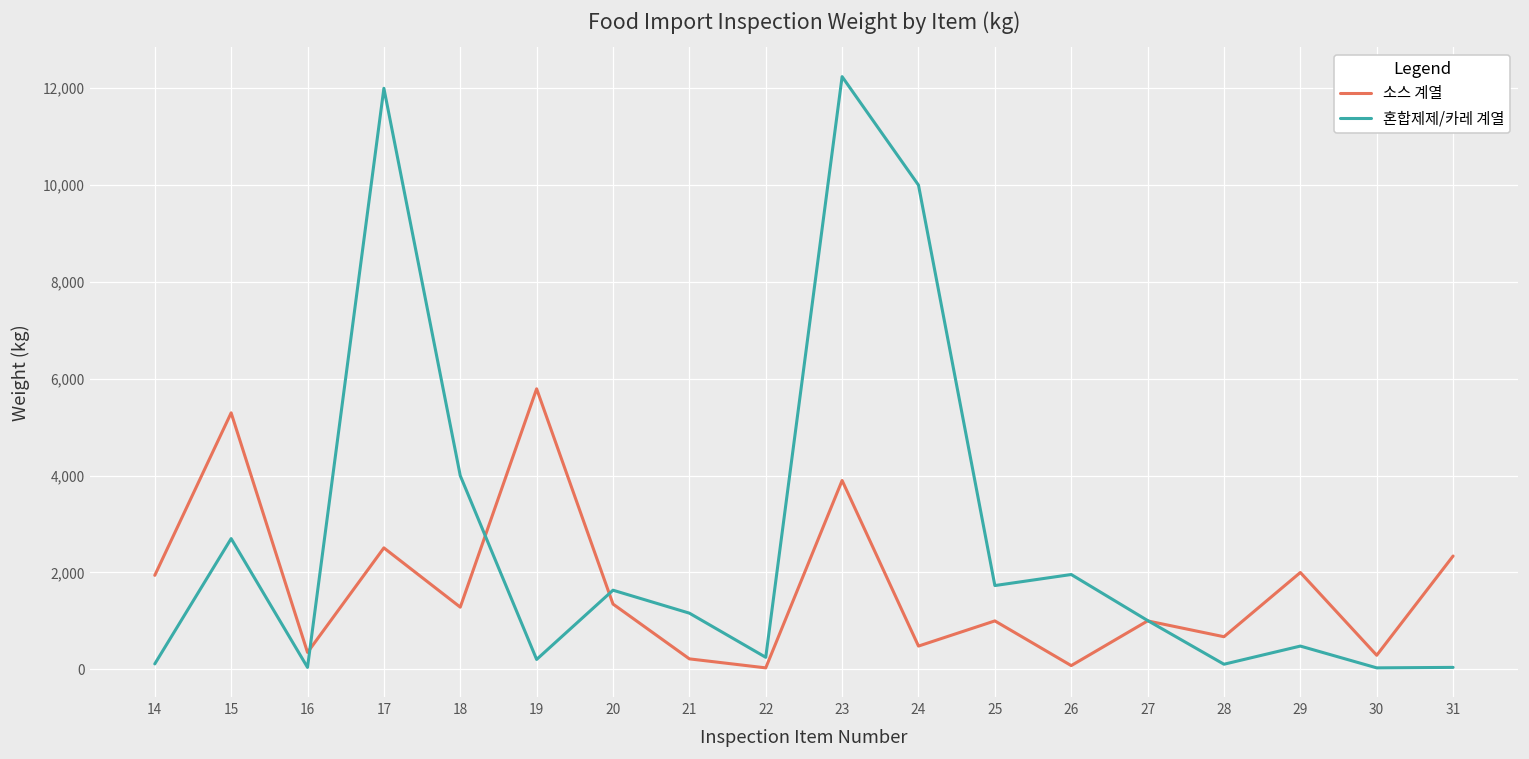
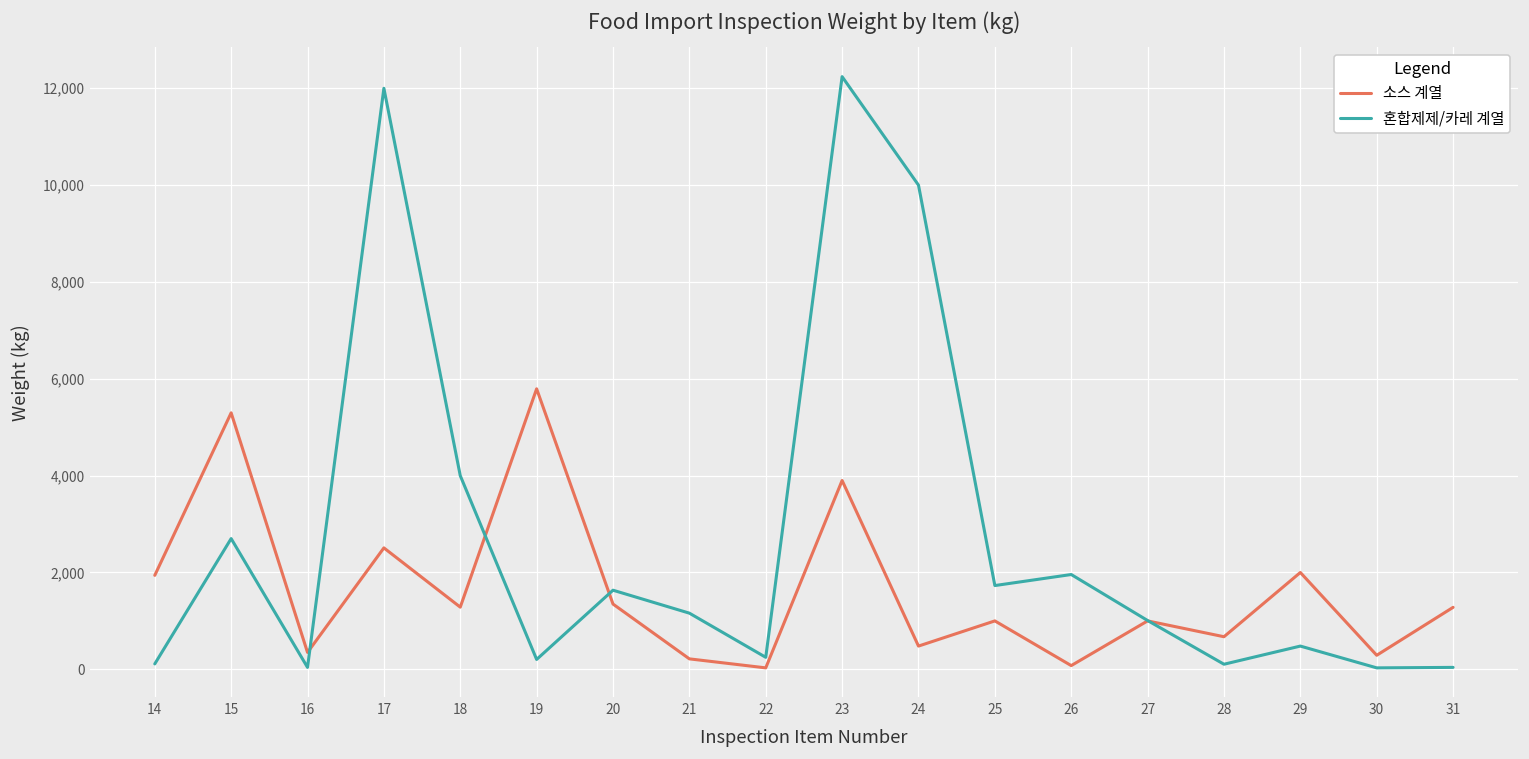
  {
    "소스 계열": {
      "14": "1,900",
      "15": "5,300",
      "16": "300",
      "17": "2,500",
      "18": "1,300",
      "19": "5,800",
      "20": "1,300",
      "21": "200",
      "22": "0",
      "23": "3,900",
      "24": "500",
      "25": "1,000",
      "26": "100",
      "28": "700",
      "29": "2,000",
      "30": "300",
-     "31": "2,300"
+     "31": "1,300"
    },
    "혼합제제/카레 계열": {
      "14": "100",
      "15": "2,700",
      "16": "0",
      "17": "12,000",
      "18": "4,000",
      "19": "200",
      "20": "1,600",
      "21": "1,200",
      "22": "200",
      "23": "12,200",
      "24": "10,000",
      "25": "1,700",
      "26": "2,000",
      "28": "100",
      "29": "500",
      "30": "0",
      "31": "0"
    }
  }
